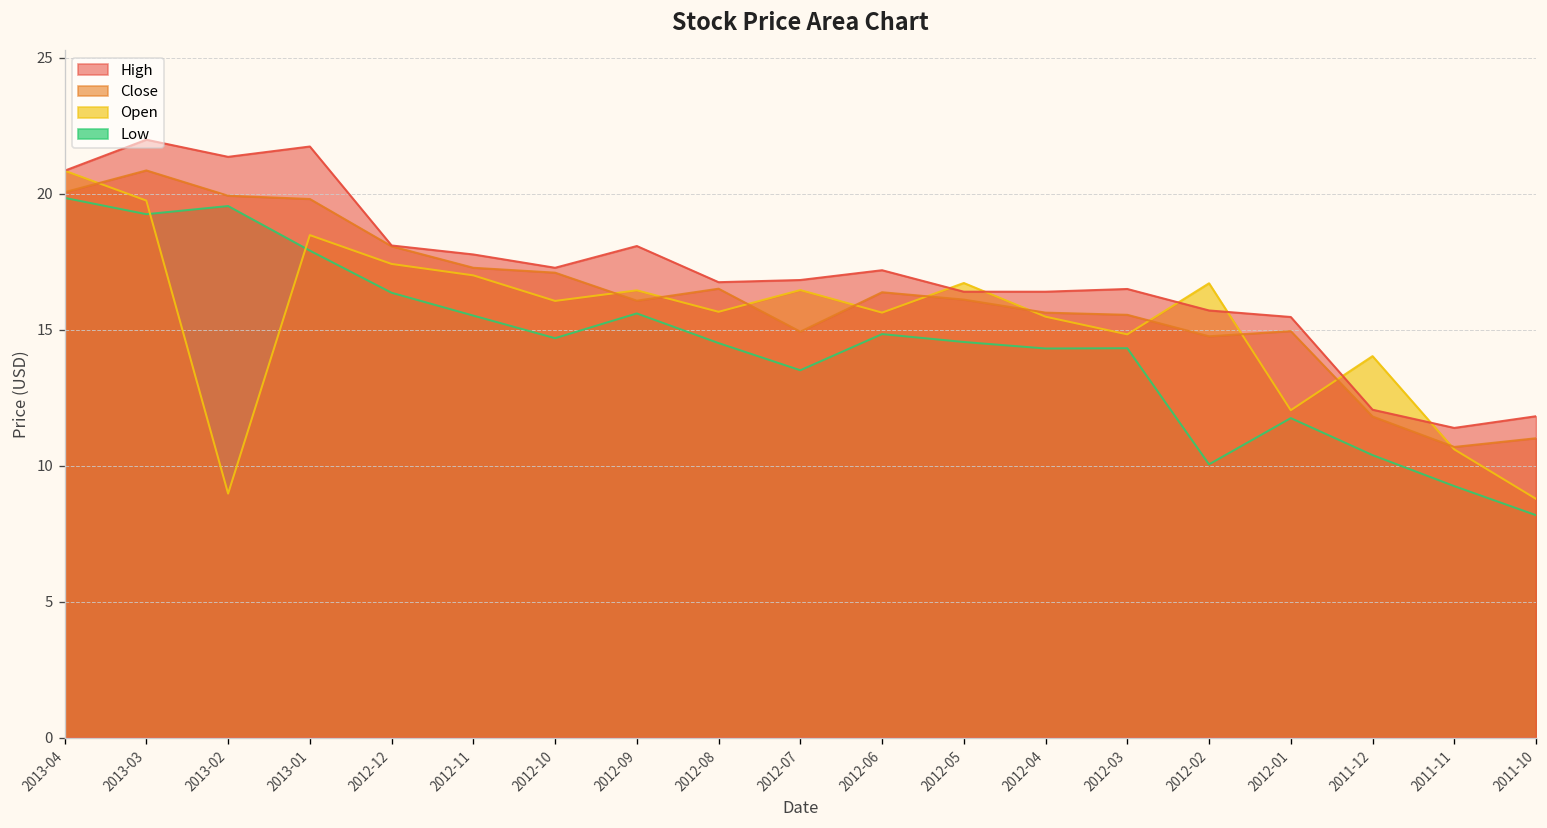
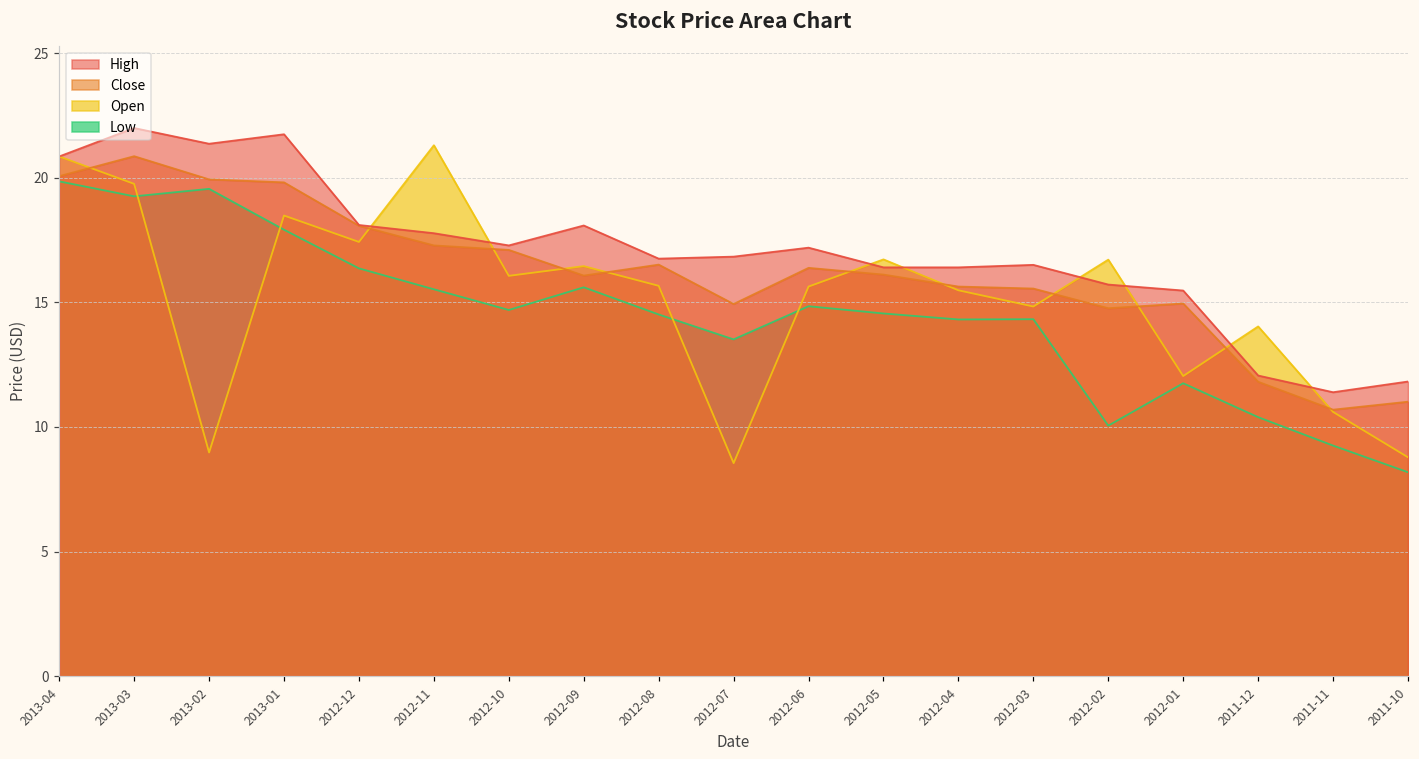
  {
    "Low": {
      "2013-04": 19.9,
      "2013-03": 19.3,
      "2013-02": 19.5,
      "2013-01": 17.9,
      "2012-12": 16.4,
      "2012-11": 15.5,
      "2012-10": 14.7,
      "2012-09": 15.6,
      "2012-08": 14.5,
      "2012-07": 13.5,
      "2012-06": 14.8,
      "2012-05": 14.6,
      "2012-04": 14.3,
      "2012-03": 14.3,
      "2012-02": 10.1,
      "2012-01": 11.8,
      "2011-12": 10.4,
      "2011-11": 9.3,
      "2011-10": 8.2
    },
    "Open": {
      "2013-03": 19.8,
      "2013-02": 9.0,
      "2013-01": 18.5,
      "2012-12": 17.4,
-     "2012-11": 17.0,
+     "2012-11": 21.3,
      "2012-10": 16.1,
      "2012-09": 16.5,
      "2012-08": 15.7,
-     "2012-07": 16.5,
+     "2012-07": 8.5,
      "2012-06": 15.6,
      "2012-05": 16.7,
      "2012-04": 15.5,
      "2012-03": 14.8,
      "2012-02": 16.7,
      "2012-01": 12.0,
      "2011-12": 14.0,
      "2011-10": 8.8
    }
  }
